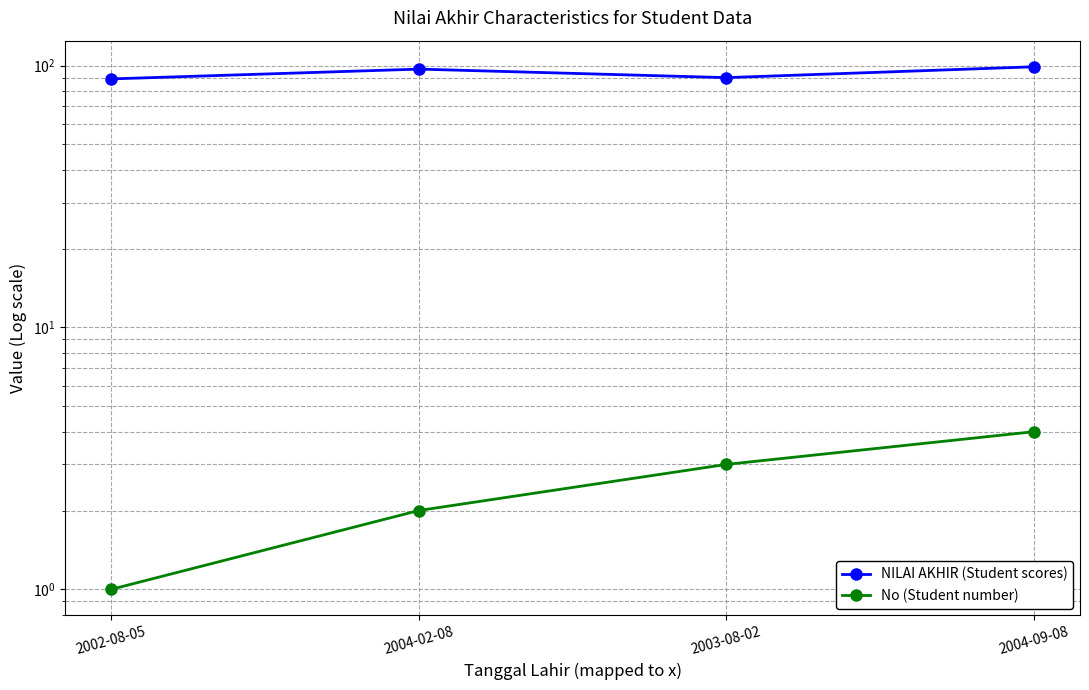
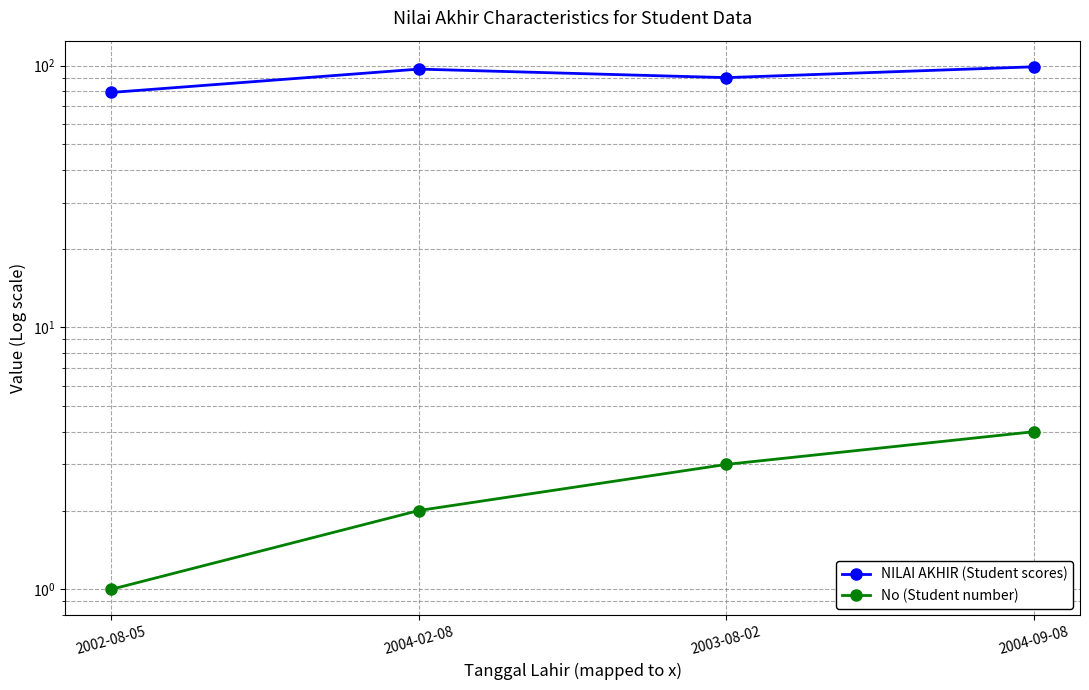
  {
    "NILAI AKHIR (Student scores)": {
-     "2002-08-05": 89,
+     "2002-08-05": 79,
      "2004-02-08": 97,
      "2003-08-02": 90,
      "2004-09-08": 99
    },
    "No (Student number)": {
      "2002-08-05": 1,
      "2004-02-08": 2,
      "2003-08-02": 3,
      "2004-09-08": 4
    }
  }
